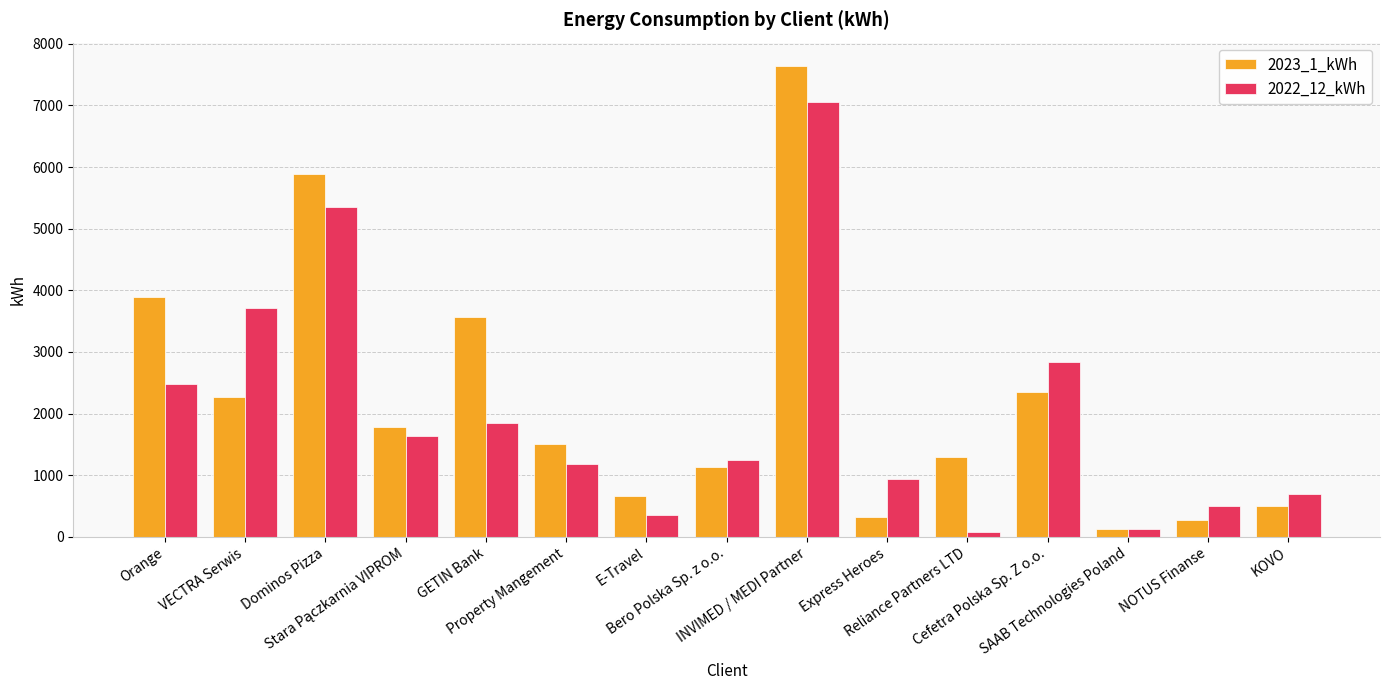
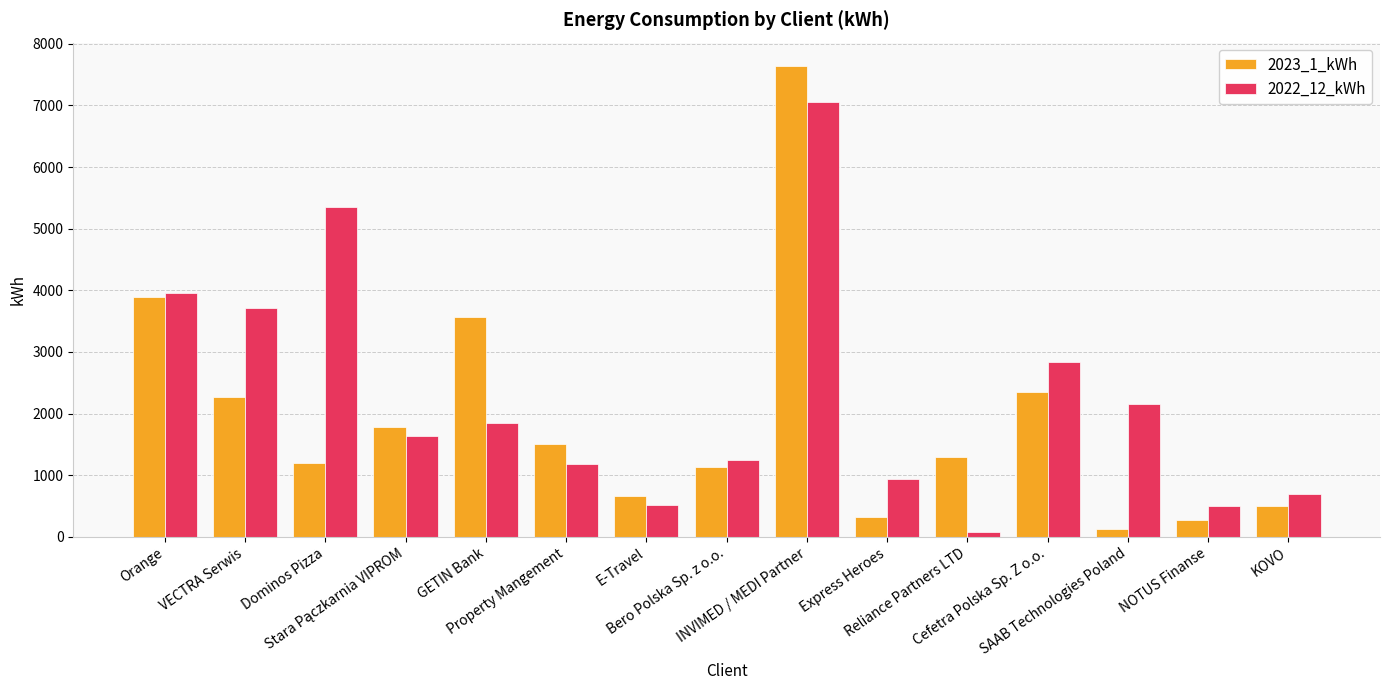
  {
    "2023_1_kWh": {
      "Orange": 3900,
      "VECTRA Serwis": 2300,
-     "Dominos Pizza": 5900,
+     "Dominos Pizza": 1200,
      "Stara Pączkarnia VIPROM": 1800,
      "GETIN Bank": 3600,
      "Property Mangement": 1500,
      "E-Travel": 700,
      "Bero Polska Sp. z o.o.": 1100,
      "INVIMED / MEDI Partner": 7600,
      "Express Heroes": 300,
      "Reliance Partners LTD": 1300,
      "Cefetra Polska Sp. Z o.o.": 2300,
      "SAAB Technologies Poland": 100,
      "NOTUS Finanse": 300,
      "KOVO": 500
    },
    "2022_12_kWh": {
-     "Orange": 2500,
+     "Orange": 4000,
      "VECTRA Serwis": 3700,
      "Dominos Pizza": 5400,
      "Stara Pączkarnia VIPROM": 1600,
      "GETIN Bank": 1800,
      "Property Mangement": 1200,
-     "E-Travel": 400,
+     "E-Travel": 500,
      "Bero Polska Sp. z o.o.": 1200,
      "INVIMED / MEDI Partner": 7100,
      "Express Heroes": 900,
      "Reliance Partners LTD": 100,
      "Cefetra Polska Sp. Z o.o.": 2800,
-     "SAAB Technologies Poland": 100,
+     "SAAB Technologies Poland": 2100,
      "NOTUS Finanse": 500,
      "KOVO": 700
    }
  }
